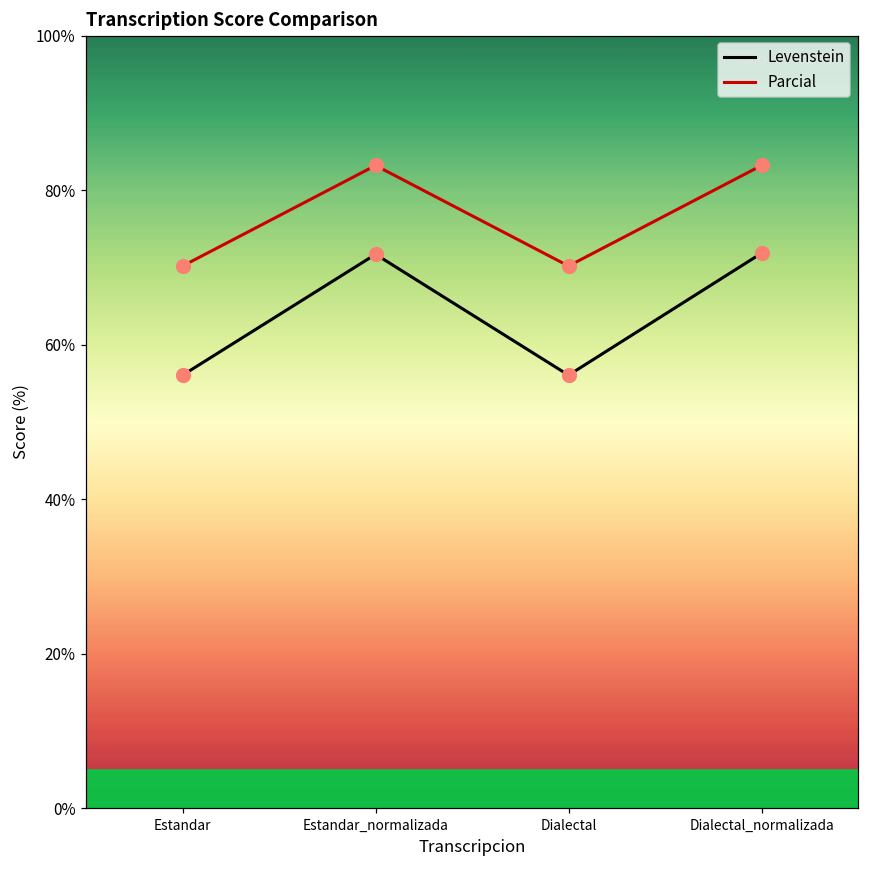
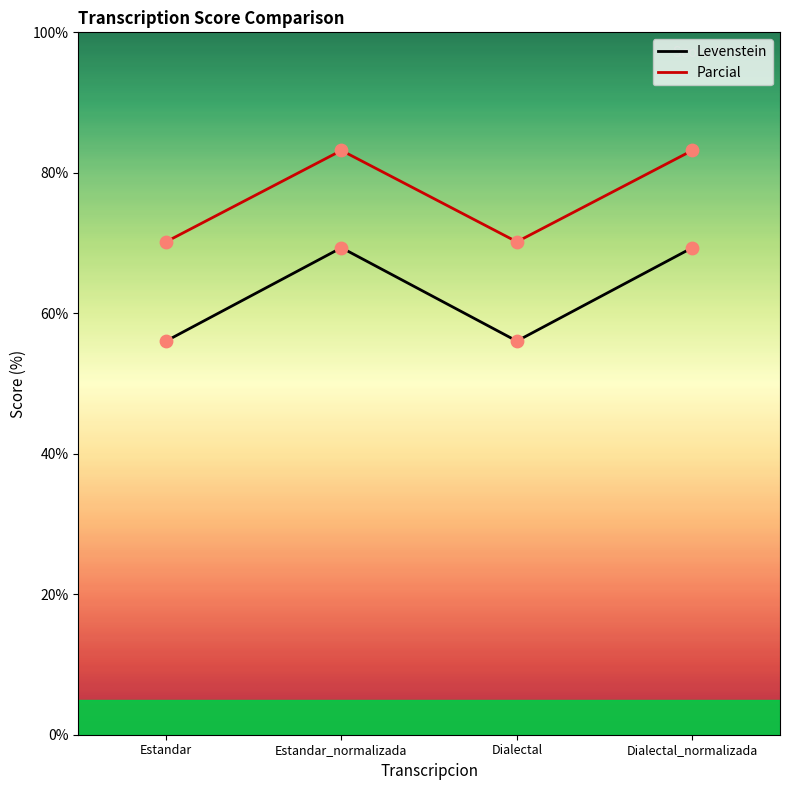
  {
    "Levenstein": {
      "Estandar": "56%",
-     "Estandar_normalizada": "72%",
+     "Estandar_normalizada": "69%",
      "Dialectal": "56%",
-     "Dialectal_normalizada": "72%"
+     "Dialectal_normalizada": "69%"
    },
    "Parcial": {
      "Estandar": "70%",
      "Estandar_normalizada": "83%",
      "Dialectal": "70%",
      "Dialectal_normalizada": "83%"
    }
  }
